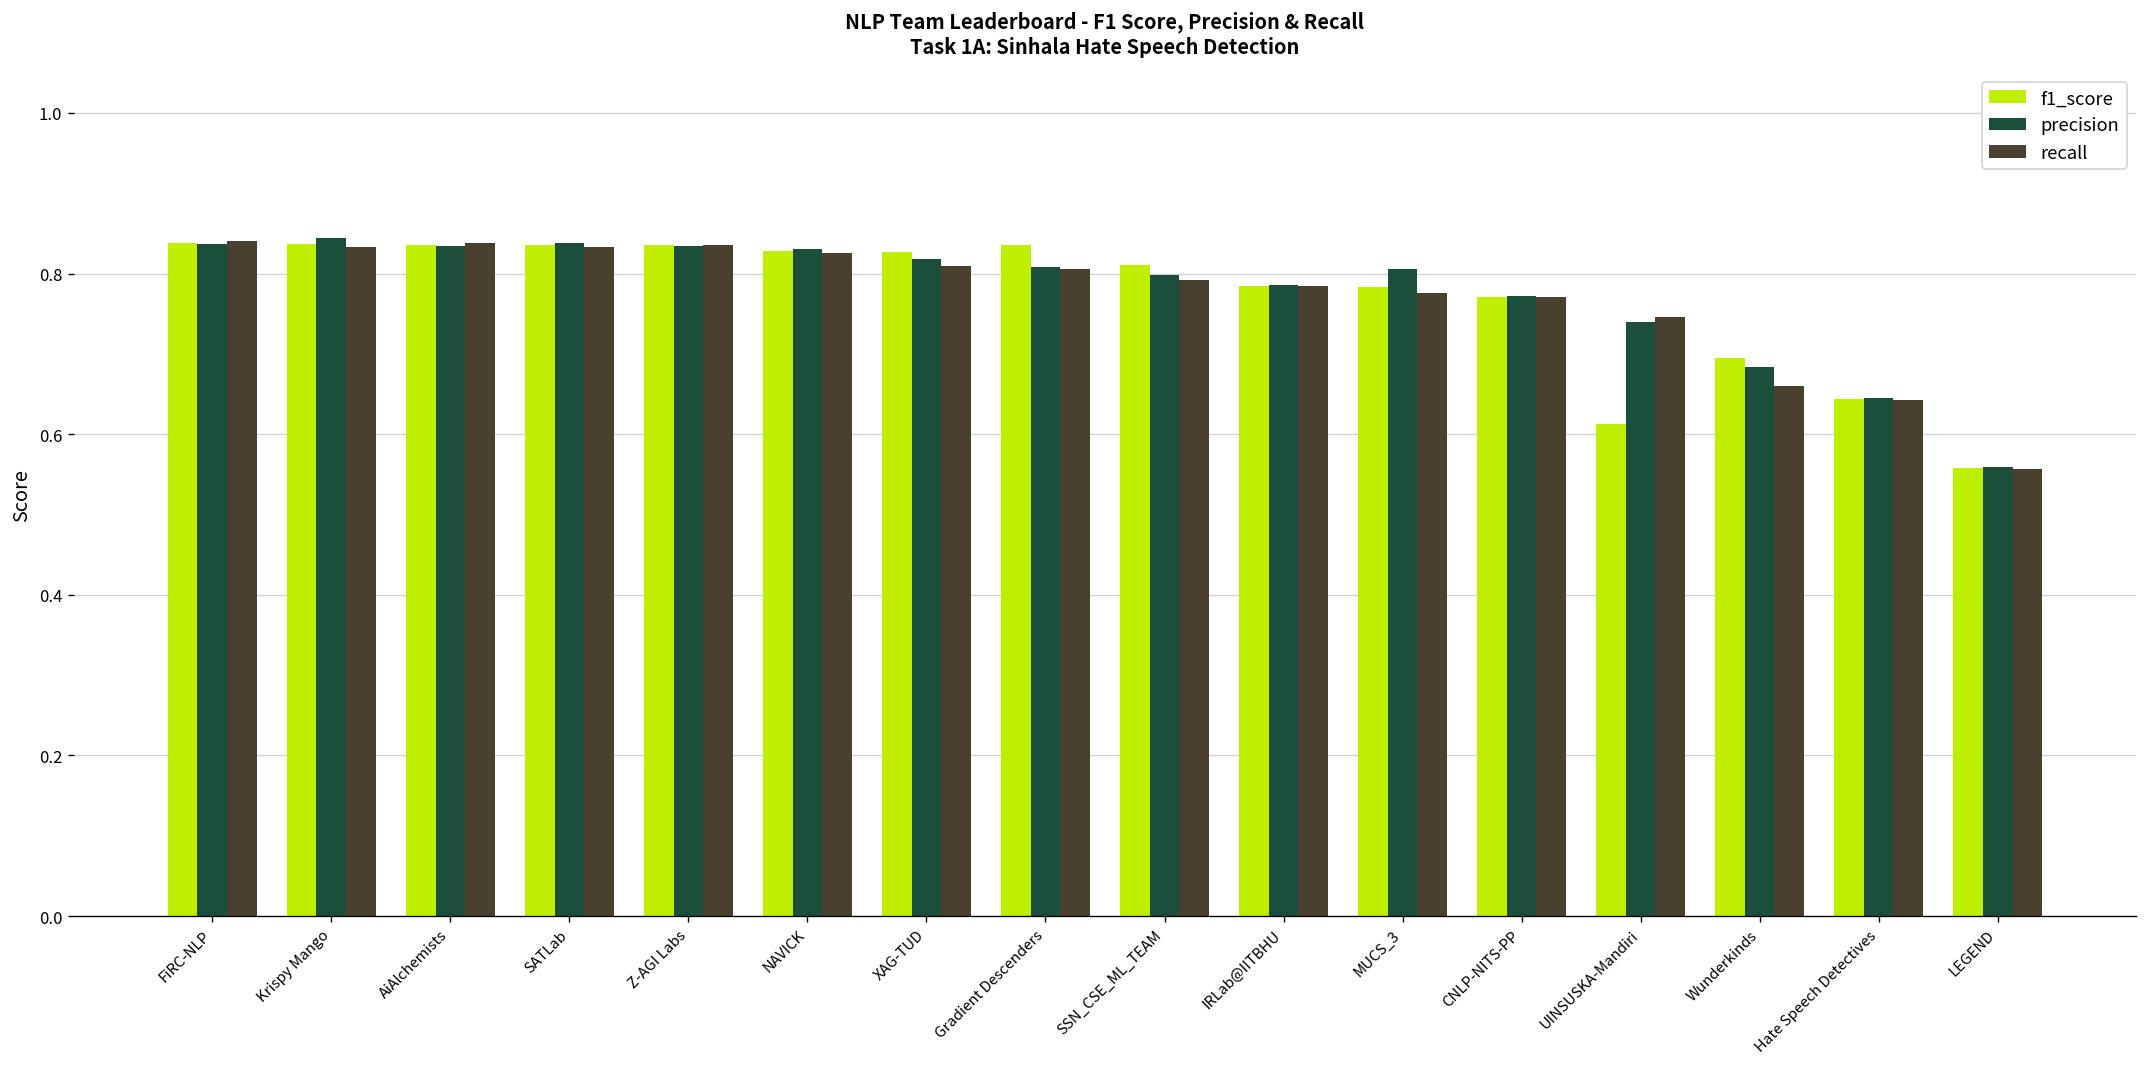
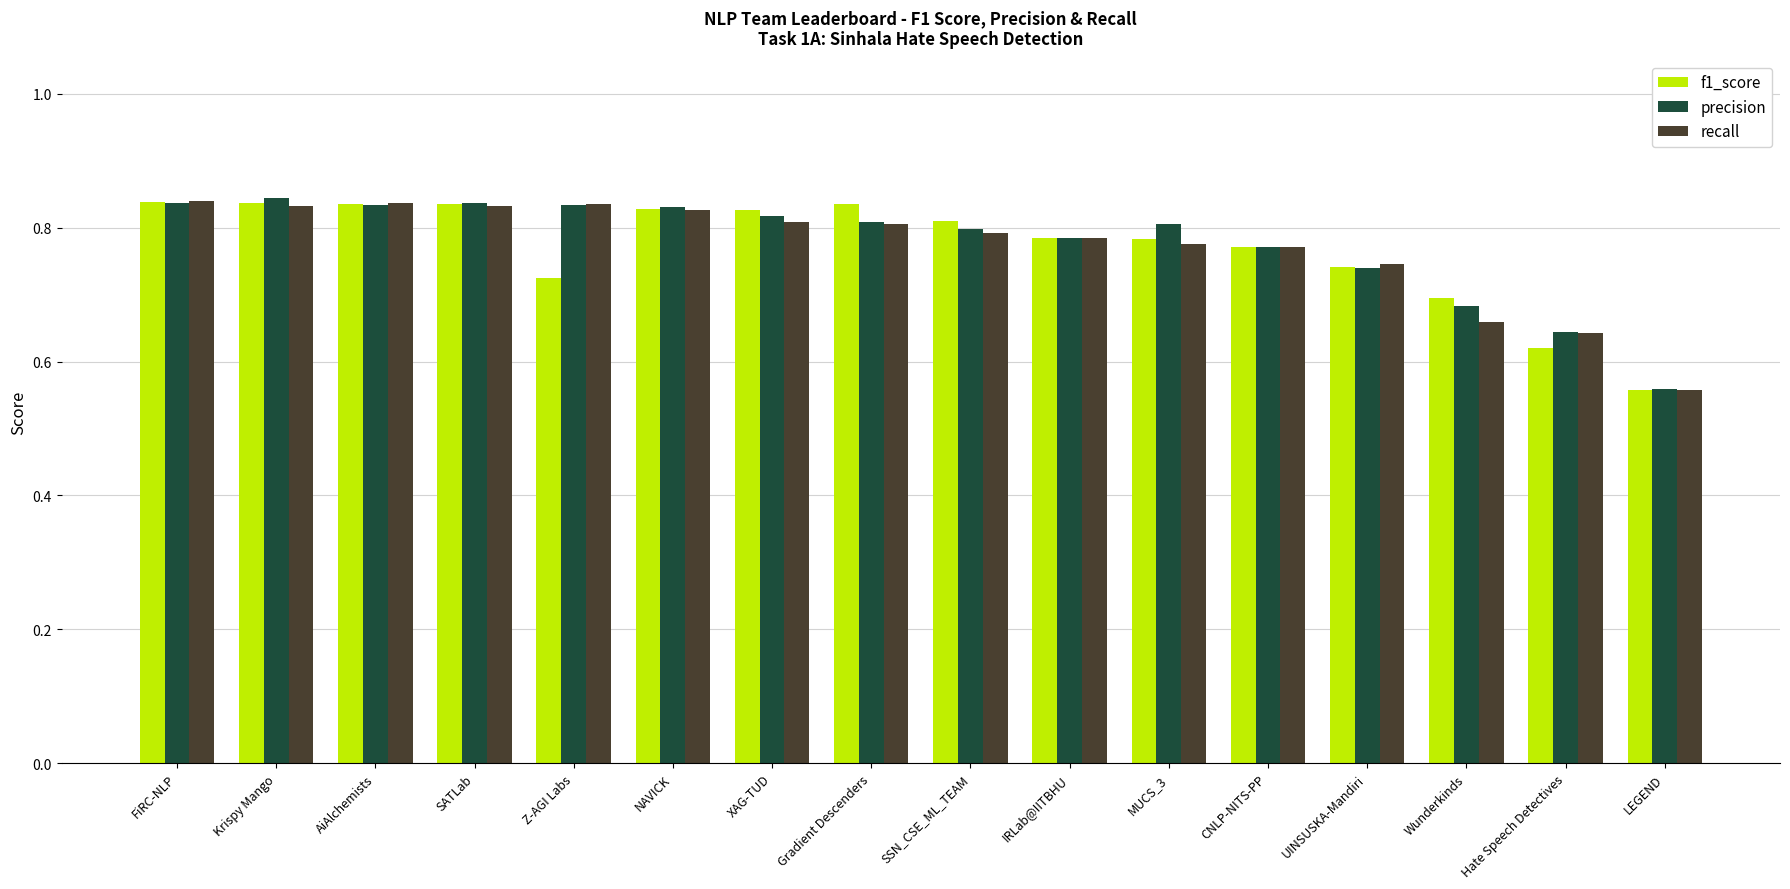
  {
    "f1_score": {
      "FiRC-NLP": 0.84,
      "Krispy Mango": 0.84,
      "AiAlchemists": 0.84,
      "SATLab": 0.84,
-     "Z-AGI Labs": 0.83,
+     "Z-AGI Labs": 0.73,
      "NAVICK": 0.83,
      "XAG-TUD": 0.83,
      "Gradient Descenders": 0.84,
      "SSN_CSE_ML_TEAM": 0.81,
      "IRLab@IITBHU": 0.79,
      "MUCS_3": 0.78,
      "CNLP-NITS-PP": 0.77,
-     "UINSUSKA-Mandiri": 0.61,
+     "UINSUSKA-Mandiri": 0.74,
      "Wunderkinds": 0.70,
-     "Hate Speech Detectives": 0.64,
+     "Hate Speech Detectives": 0.62,
      "LEGEND": 0.56
    }
  }
